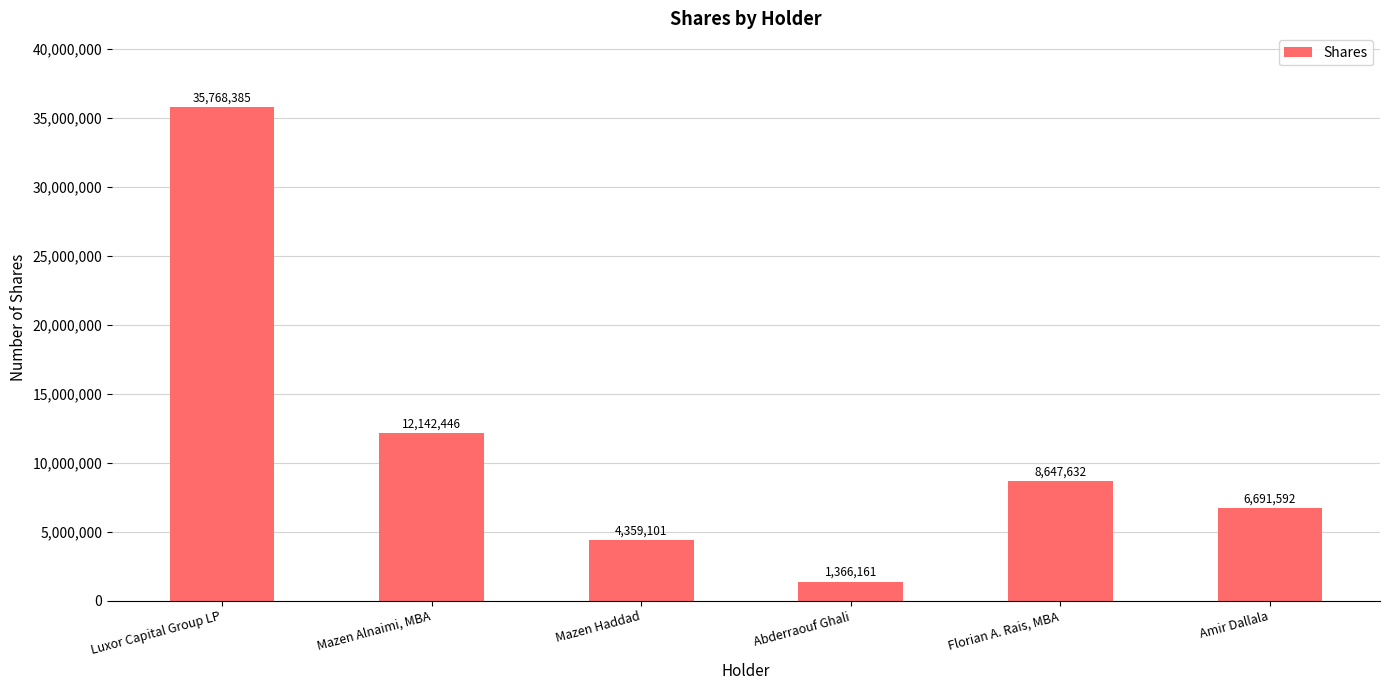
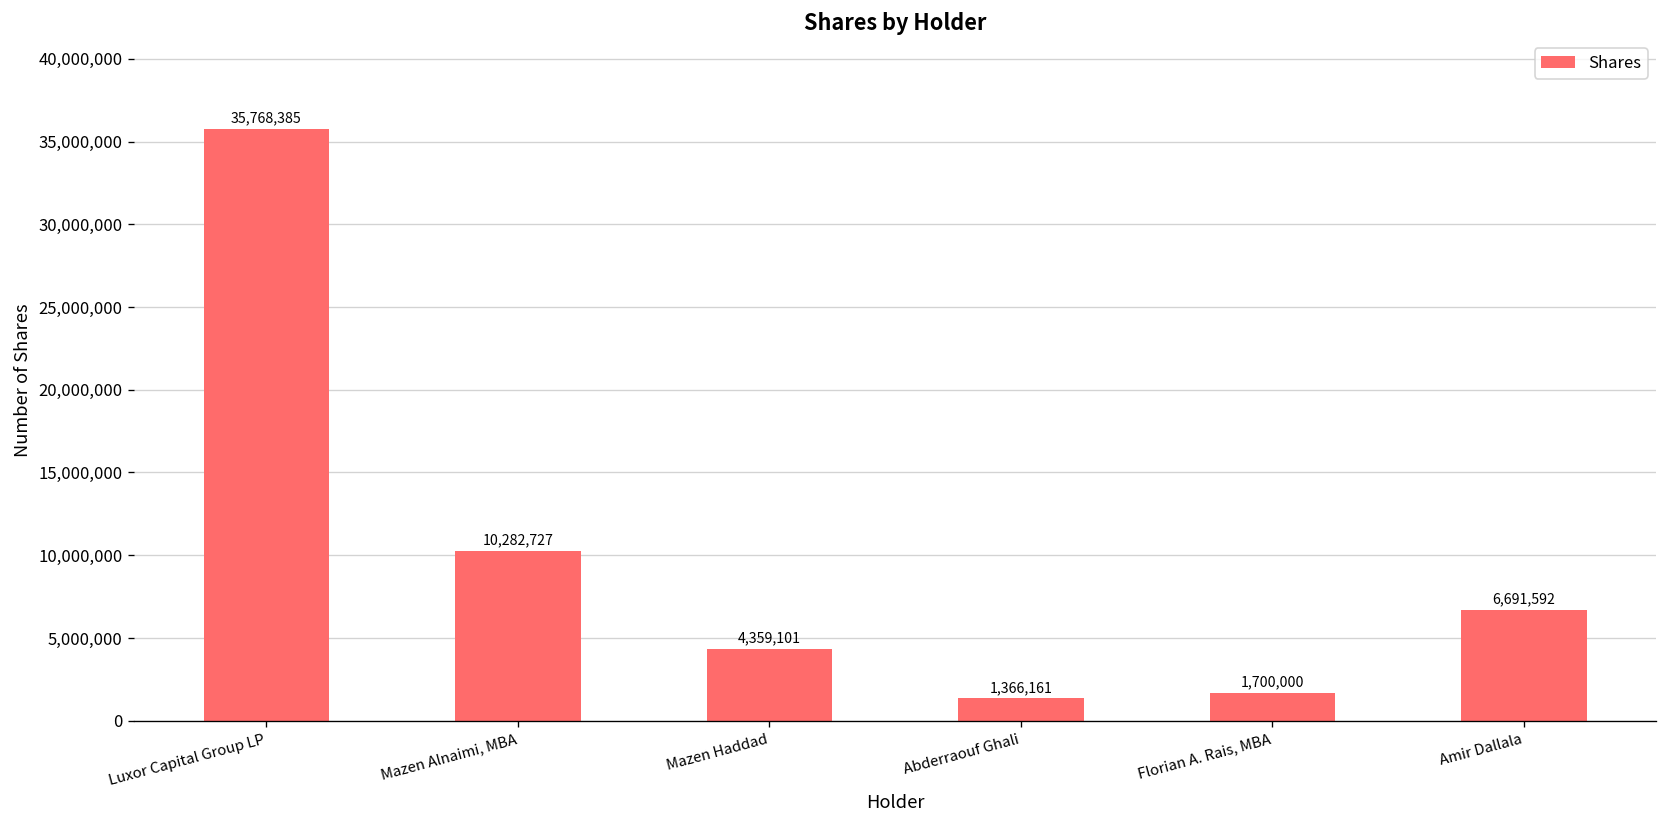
  {
    "Luxor Capital Group LP": "35,768,385",
-   "Mazen Alnaimi, MBA": "12,142,446",
+   "Mazen Alnaimi, MBA": "10,282,727",
    "Mazen Haddad": "4,359,101",
    "Abderraouf Ghali": "1,366,161",
-   "Florian A. Rais, MBA": "8,647,632",
+   "Florian A. Rais, MBA": "1,700,000",
    "Amir Dallala": "6,691,592"
  }
